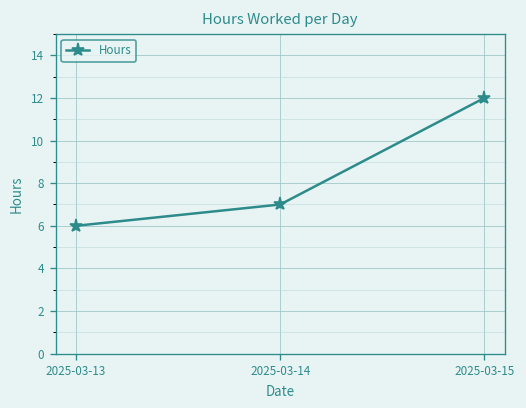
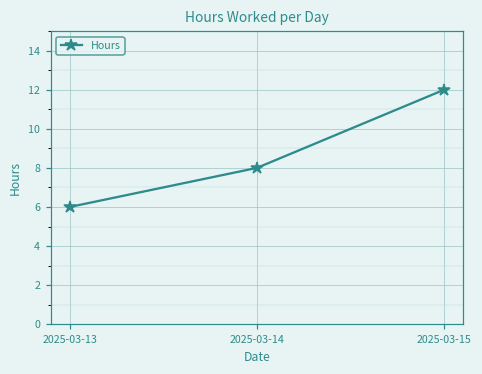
  {
    "2025-03-13": 6,
-   "2025-03-14": 7,
+   "2025-03-14": 8,
    "2025-03-15": 12
  }
